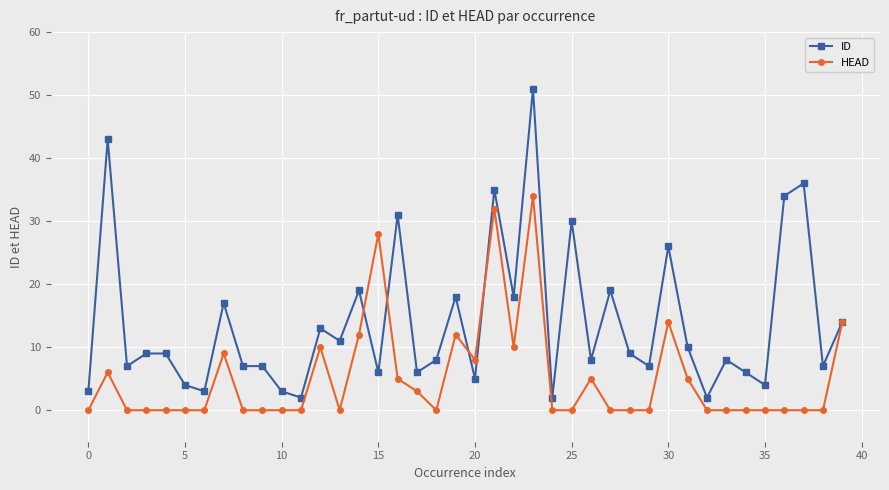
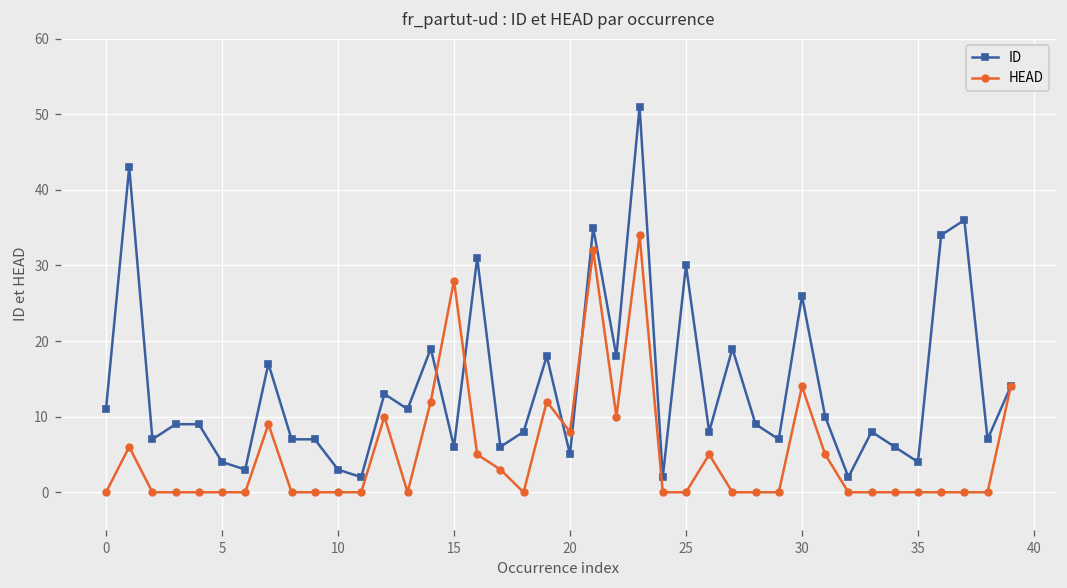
  {
    "ID": {
-     "0": 3,
+     "0": 11,
      "5": 4,
      "10": 3,
      "15": 6,
      "20": 5,
      "25": 30,
      "30": 26,
      "35": 4
    },
    "HEAD": {
      "0": 0,
      "5": 0,
      "10": 0,
      "15": 28,
      "20": 8,
      "25": 0,
      "30": 14,
      "35": 0
    }
  }
